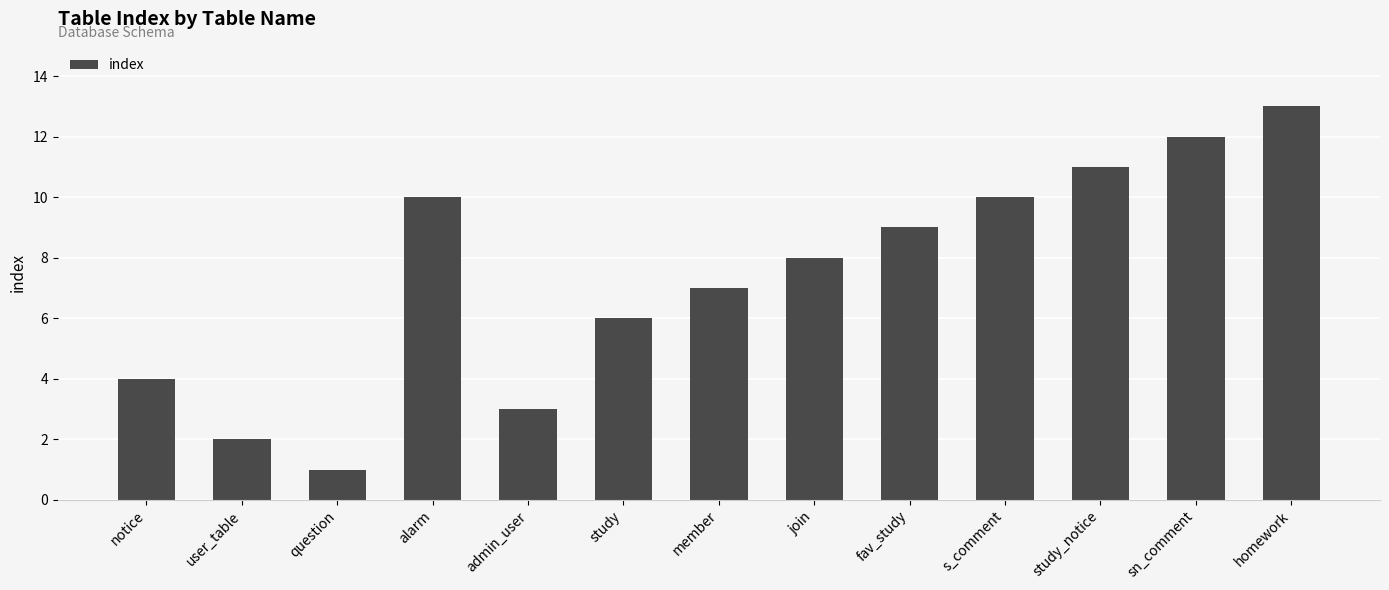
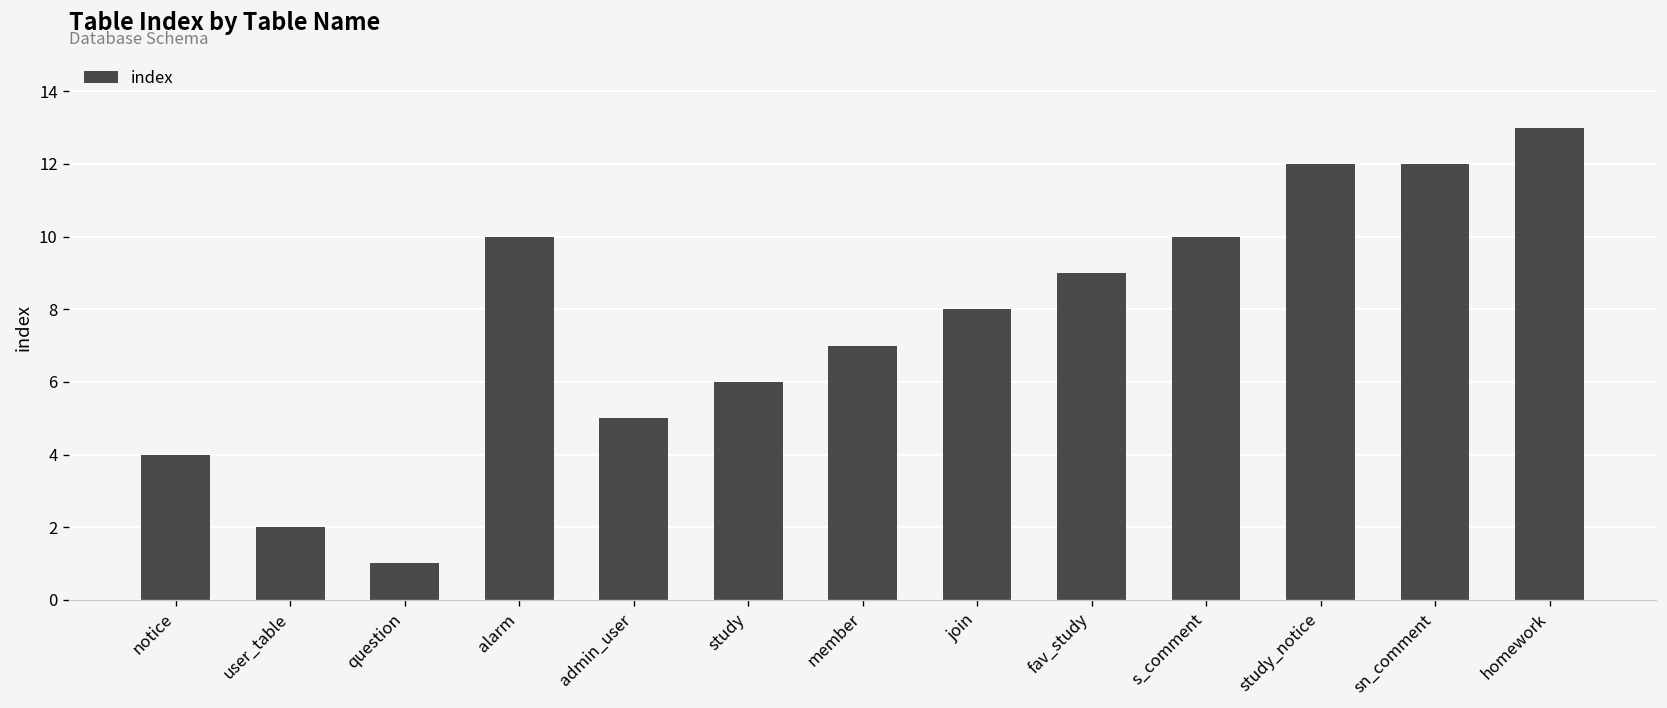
  {
    "notice": 4,
    "user_table": 2,
    "question": 1,
    "alarm": 10,
-   "admin_user": 3,
+   "admin_user": 5,
    "study": 6,
    "member": 7,
    "join": 8,
    "fav_study": 9,
    "s_comment": 10,
-   "study_notice": 11,
+   "study_notice": 12,
    "sn_comment": 12,
    "homework": 13
  }
